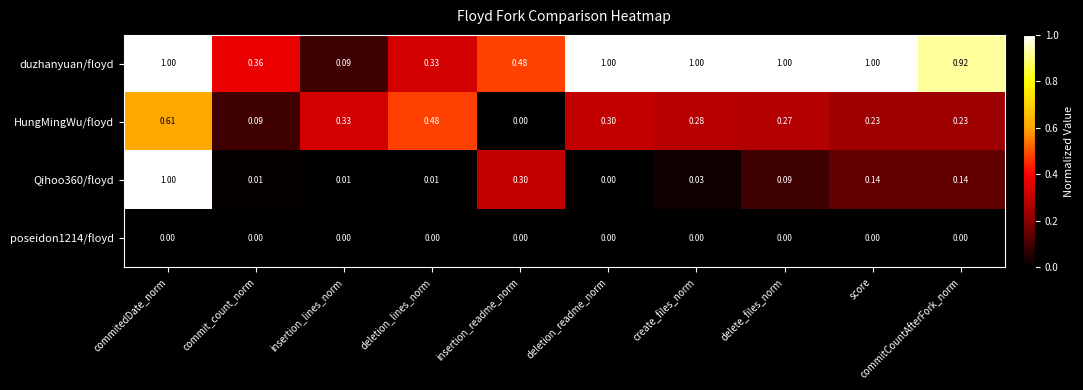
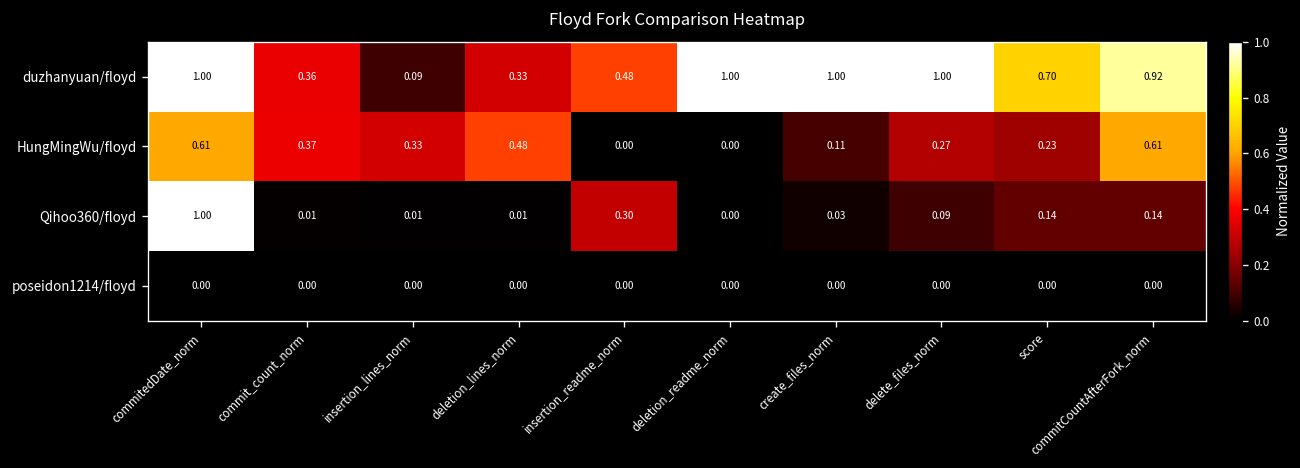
  {
    "duzhanyuan/floyd": {
      "commitedDate_norm": 1.00,
      "commit_count_norm": 0.36,
      "insertion_lines_norm": 0.09,
      "deletion_lines_norm": 0.33,
      "insertion_readme_norm": 0.48,
      "deletion_readme_norm": 1.00,
      "create_files_norm": 1.00,
      "delete_files_norm": 1.00,
-     "score": 1.00,
+     "score": 0.70,
      "commitCountAfterFork_norm": 0.92
    },
    "HungMingWu/floyd": {
      "commitedDate_norm": 0.61,
-     "commit_count_norm": 0.09,
+     "commit_count_norm": 0.37,
      "insertion_lines_norm": 0.33,
      "deletion_lines_norm": 0.48,
      "insertion_readme_norm": 0.00,
-     "deletion_readme_norm": 0.30,
-     "create_files_norm": 0.28,
+     "deletion_readme_norm": 0.00,
+     "create_files_norm": 0.11,
      "delete_files_norm": 0.27,
      "score": 0.23,
-     "commitCountAfterFork_norm": 0.23
+     "commitCountAfterFork_norm": 0.61
    },
    "Qihoo360/floyd": {
      "commitedDate_norm": 1.00,
      "commit_count_norm": 0.01,
      "insertion_lines_norm": 0.01,
      "deletion_lines_norm": 0.01,
      "insertion_readme_norm": 0.30,
      "deletion_readme_norm": 0.00,
      "create_files_norm": 0.03,
      "delete_files_norm": 0.09,
      "score": 0.14,
      "commitCountAfterFork_norm": 0.14
    },
    "poseidon1214/floyd": {
      "commitedDate_norm": 0.00,
      "commit_count_norm": 0.00,
      "insertion_lines_norm": 0.00,
      "deletion_lines_norm": 0.00,
      "insertion_readme_norm": 0.00,
      "deletion_readme_norm": 0.00,
      "create_files_norm": 0.00,
      "delete_files_norm": 0.00,
      "score": 0.00,
      "commitCountAfterFork_norm": 0.00
    }
  }
